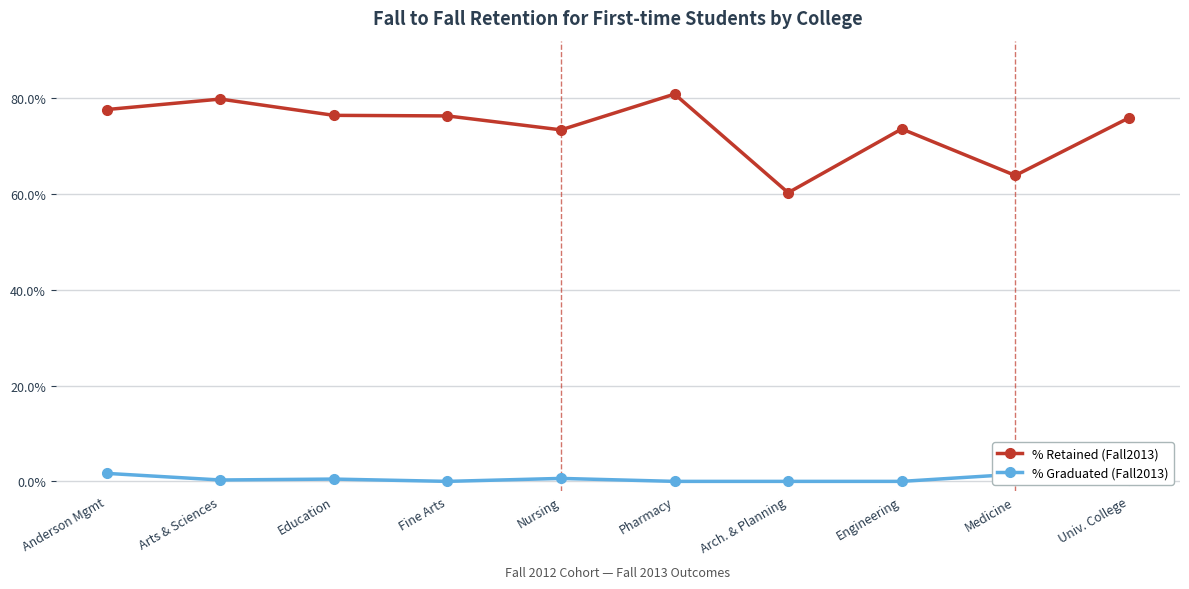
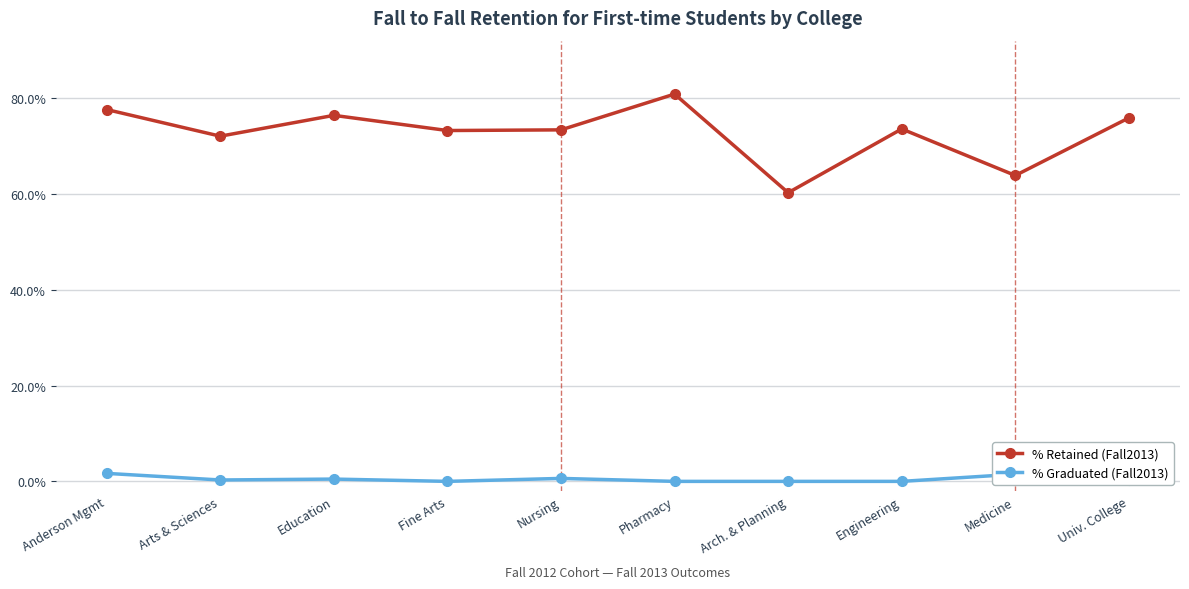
  {
    "% Retained (Fall2013)": {
      "Anderson Mgmt": "78%",
-     "Arts & Sciences": "80%",
+     "Arts & Sciences": "72%",
      "Education": "76%",
-     "Fine Arts": "76%",
+     "Fine Arts": "73%",
      "Nursing": "73%",
      "Pharmacy": "81%",
      "Arch. & Planning": "60%",
      "Engineering": "74%",
      "Medicine": "64%",
      "Univ. College": "76%"
    },
    "% Graduated (Fall2013)": {
      "Anderson Mgmt": "2%",
      "Arts & Sciences": "0%",
      "Education": "0%",
      "Fine Arts": "0%",
      "Nursing": "1%",
      "Pharmacy": "0%",
      "Arch. & Planning": "0%",
      "Engineering": "0%"
    }
  }
